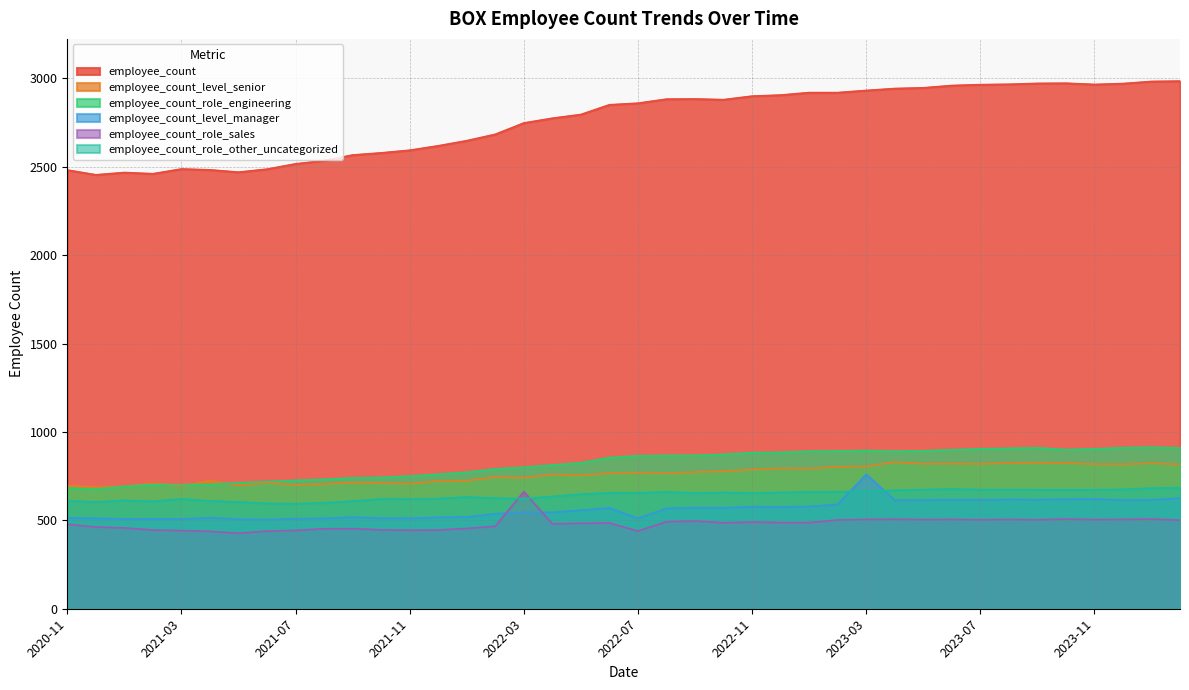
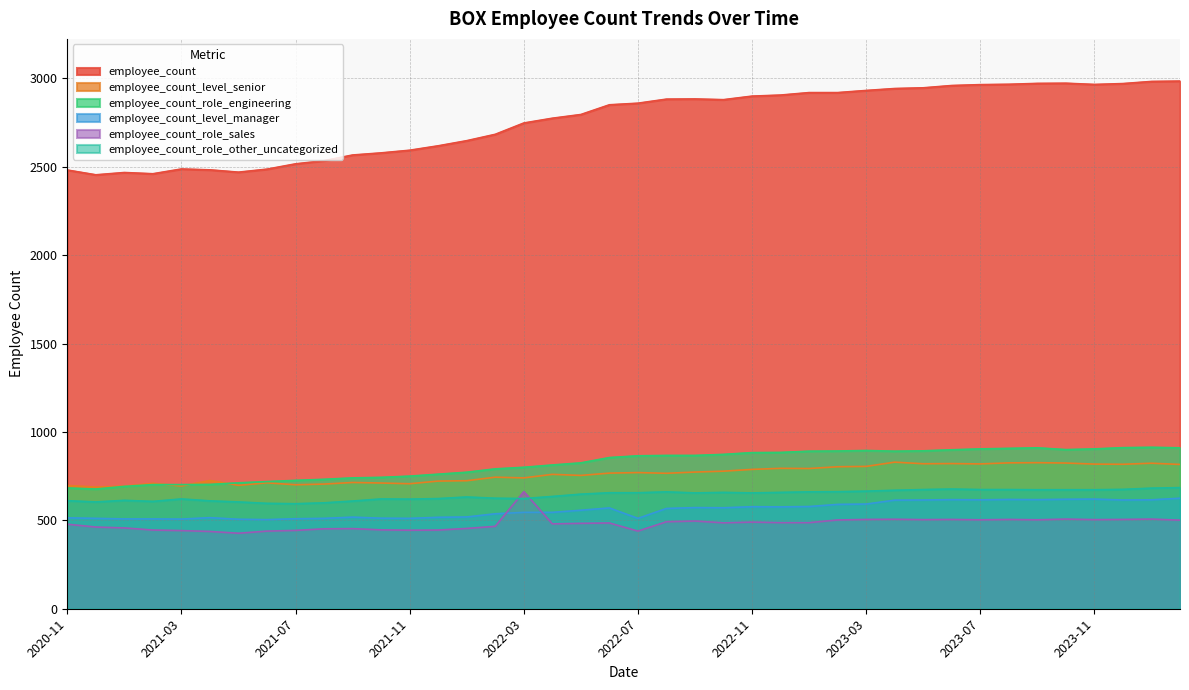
  {
    "employee_count_level_manager": {
      "2020-11": 510,
      "2021-03": 510,
      "2021-07": 510,
      "2021-11": 510,
      "2022-03": 550,
      "2022-07": 510,
      "2022-11": 580,
-     "2023-03": 760,
+     "2023-03": 590,
      "2023-07": 620,
      "2023-11": 620
    },
    "employee_count_role_sales": {
      "2020-11": 480,
      "2021-03": 440,
      "2021-07": 440,
      "2021-11": 440,
      "2022-03": 660,
      "2022-07": 440,
      "2022-11": 490,
      "2023-03": 510,
      "2023-07": 500,
      "2023-11": 500
    }
  }
